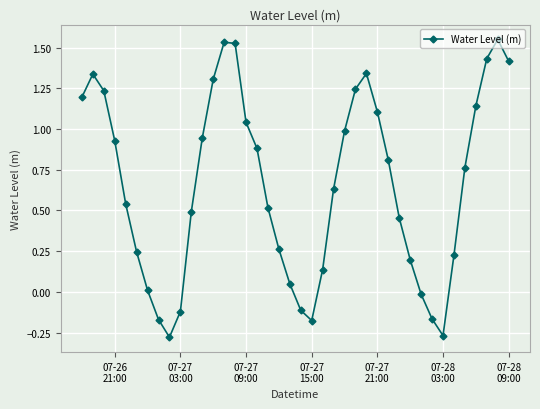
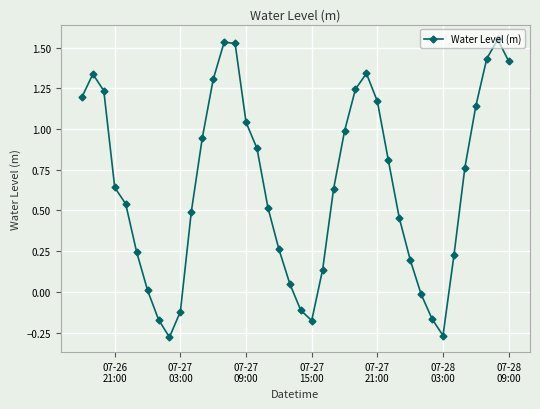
  {
-   "07-26 21:00": 0.93,
+   "07-26 21:00": 0.64,
    "07-27 03:00": -0.12,
    "07-27 09:00": 1.04,
    "07-27 15:00": -0.18,
-   "07-27 21:00": 1.11,
+   "07-27 21:00": 1.17,
    "07-28 03:00": -0.27,
    "07-28 09:00": 1.42
  }
